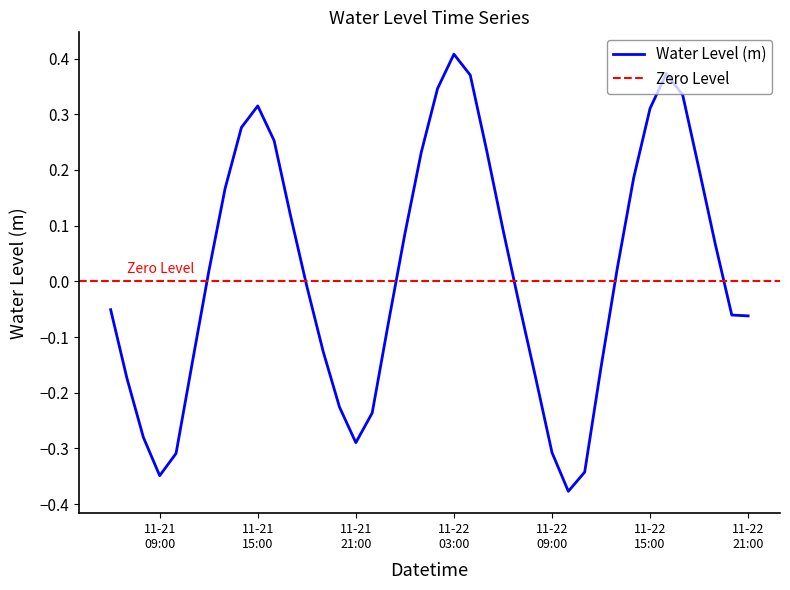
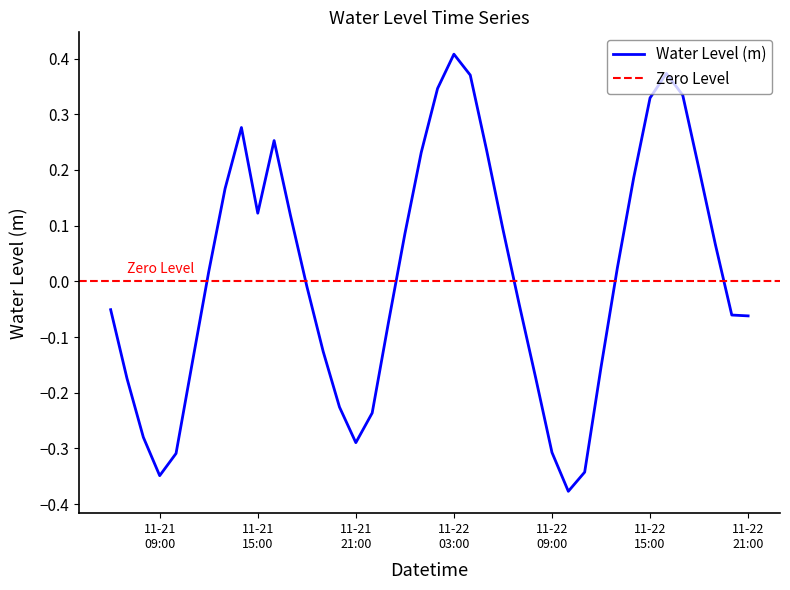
  {
    "11-21 09:00": -0.35,
-   "11-21 15:00": 0.31,
+   "11-21 15:00": 0.12,
    "11-21 21:00": -0.29,
    "11-22 03:00": 0.41,
    "11-22 09:00": -0.31,
-   "11-22 15:00": 0.31,
+   "11-22 15:00": 0.33,
    "11-22 21:00": -0.06
  }
